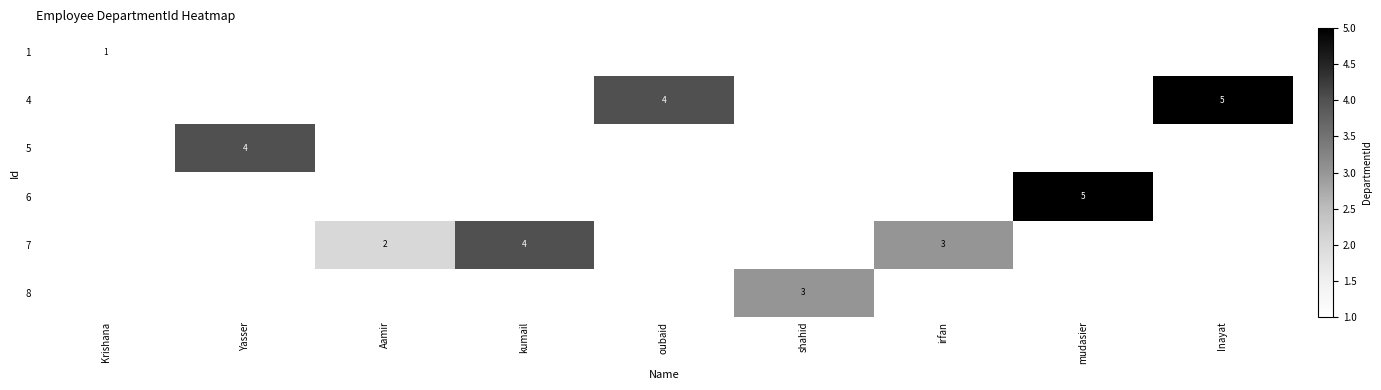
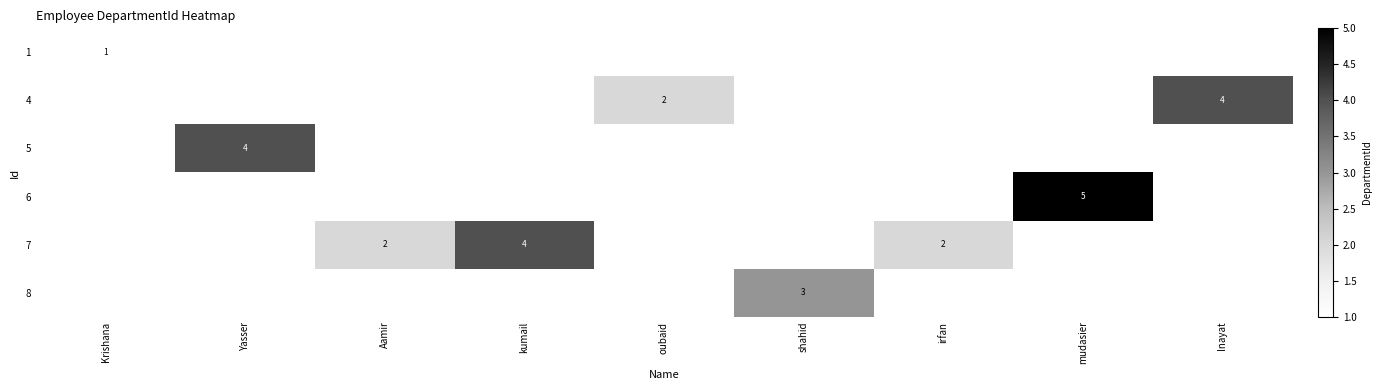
  {
    "1": {
      "Krishana": 1
    },
    "4": {
-     "oubaid": 4,
-     "Inayat": 5
+     "oubaid": 2,
+     "Inayat": 4
    },
    "5": {
      "Yasser": 4
    },
    "6": {
      "mudasier": 5
    },
    "7": {
      "Aamir": 2,
      "kumail": 4,
-     "irfan": 3
+     "irfan": 2
    },
    "8": {
      "shahid": 3
    }
  }
